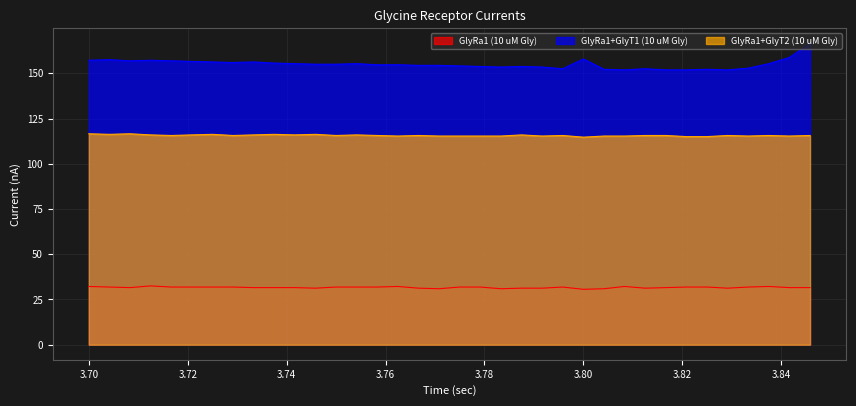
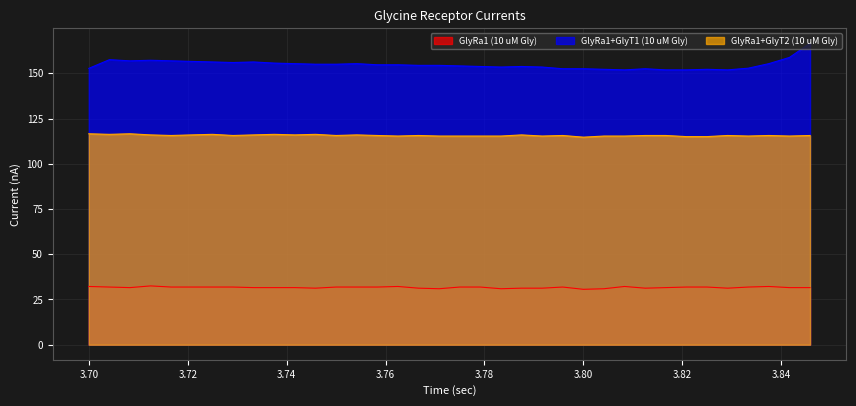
  {
    "GlyRa1 (10 uM Gly)": {
      "3.70": 32,
      "3.80": 31
    },
    "GlyRa1+GlyT1 (10 uM Gly)": {
-     "3.70": 157,
-     "3.80": 158
+     "3.70": 153,
+     "3.80": 153
    },
    "GlyRa1+GlyT2 (10 uM Gly)": {
      "3.70": 117,
      "3.80": 115
    }
  }
